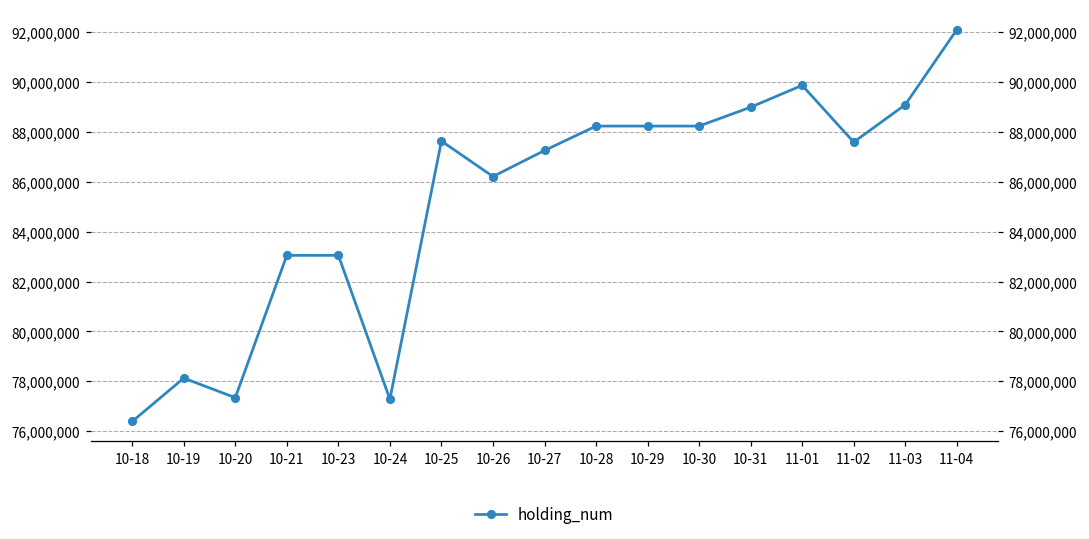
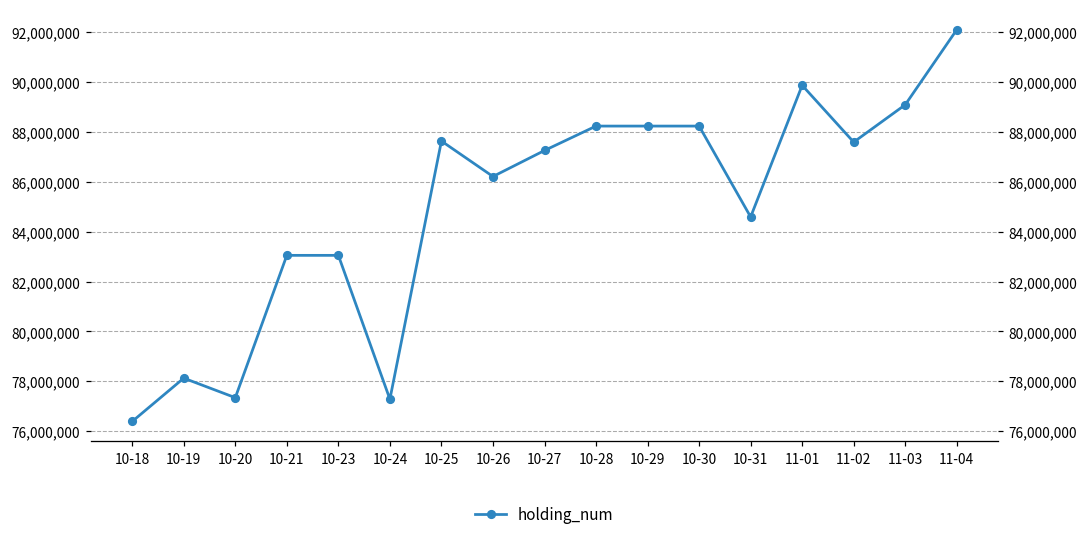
  {
    "10-18": "76,400,000",
    "10-19": "78,100,000",
    "10-20": "77,300,000",
    "10-21": "83,000,000",
    "10-23": "83,000,000",
    "10-24": "77,300,000",
    "10-25": "87,600,000",
    "10-26": "86,200,000",
    "10-27": "87,200,000",
    "10-28": "88,200,000",
    "10-29": "88,200,000",
    "10-30": "88,200,000",
-   "10-31": "89,000,000",
+   "10-31": "84,600,000",
    "11-01": "89,900,000",
    "11-02": "87,600,000",
    "11-03": "89,100,000",
    "11-04": "92,100,000"
  }
